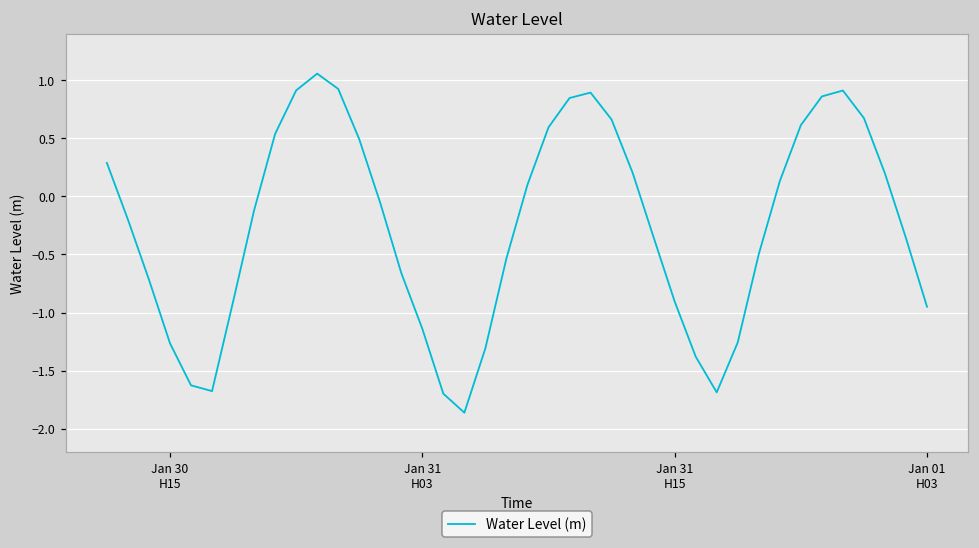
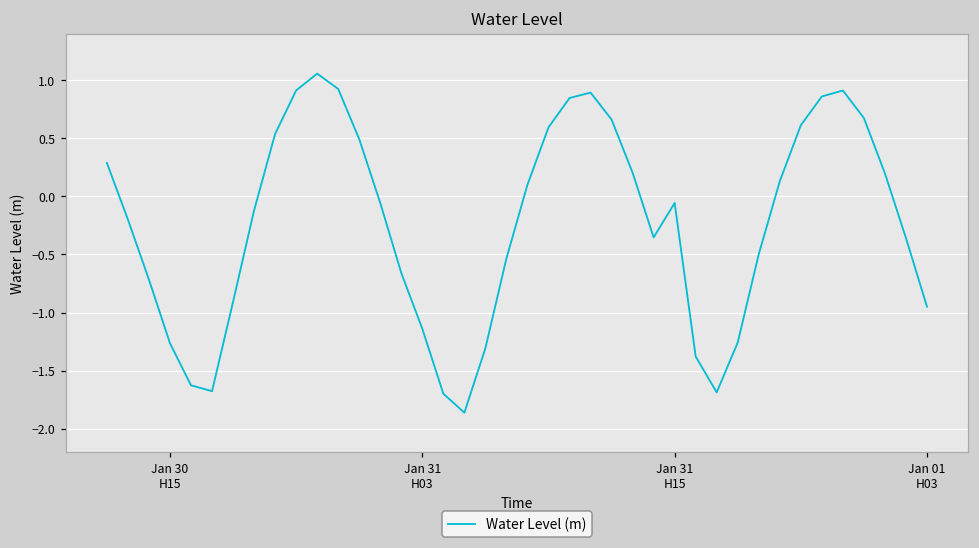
  {
    "Jan 30 H15": -1.27,
    "Jan 31 H03": -1.14,
-   "Jan 31 H15": -0.90,
+   "Jan 31 H15": -0.06,
    "Jan 01 H03": -0.95
  }
